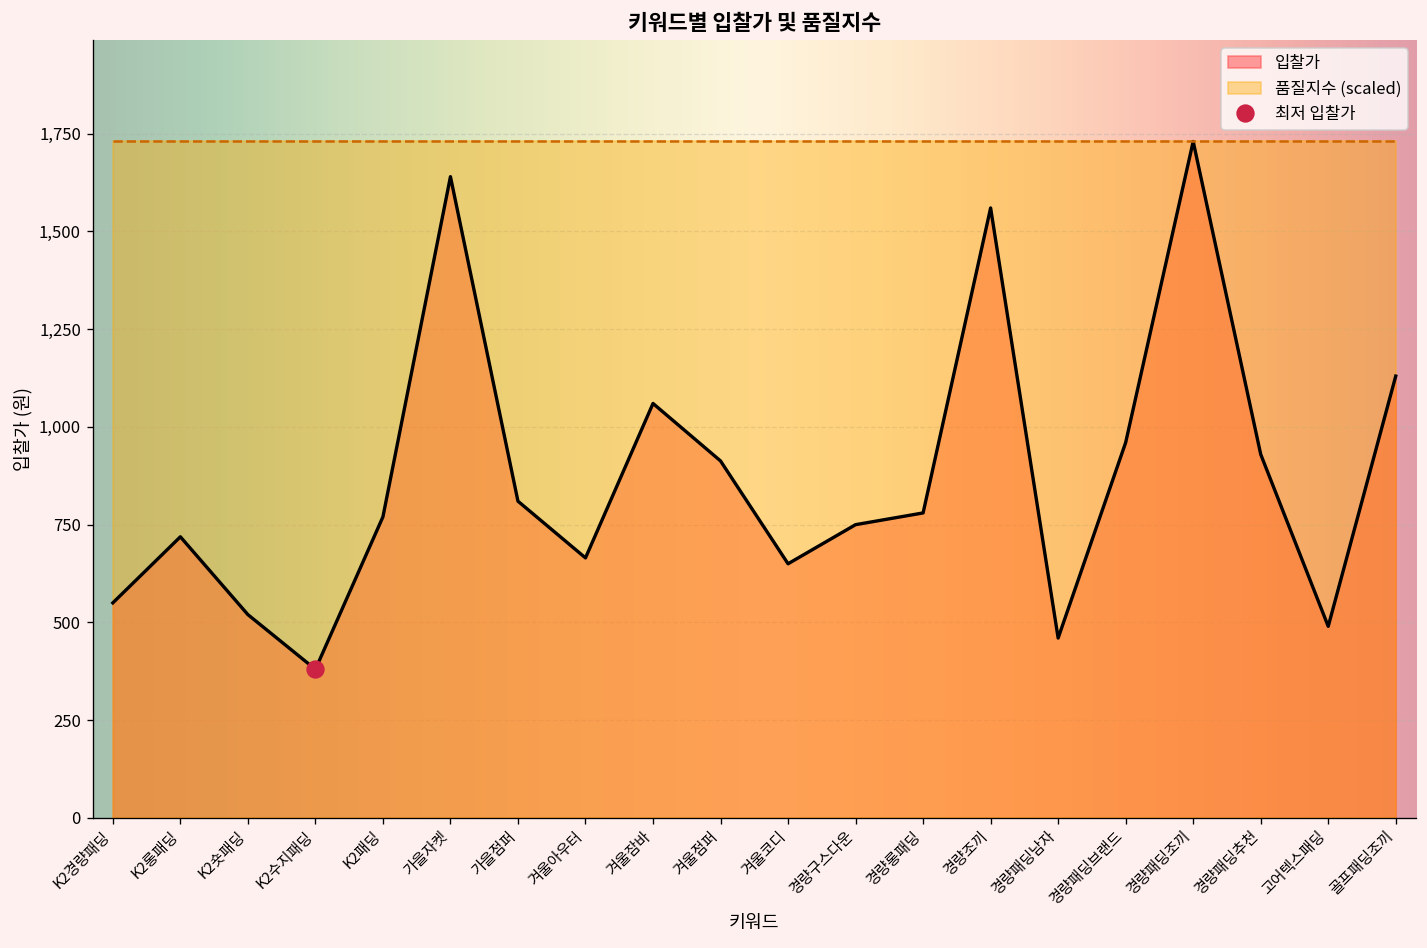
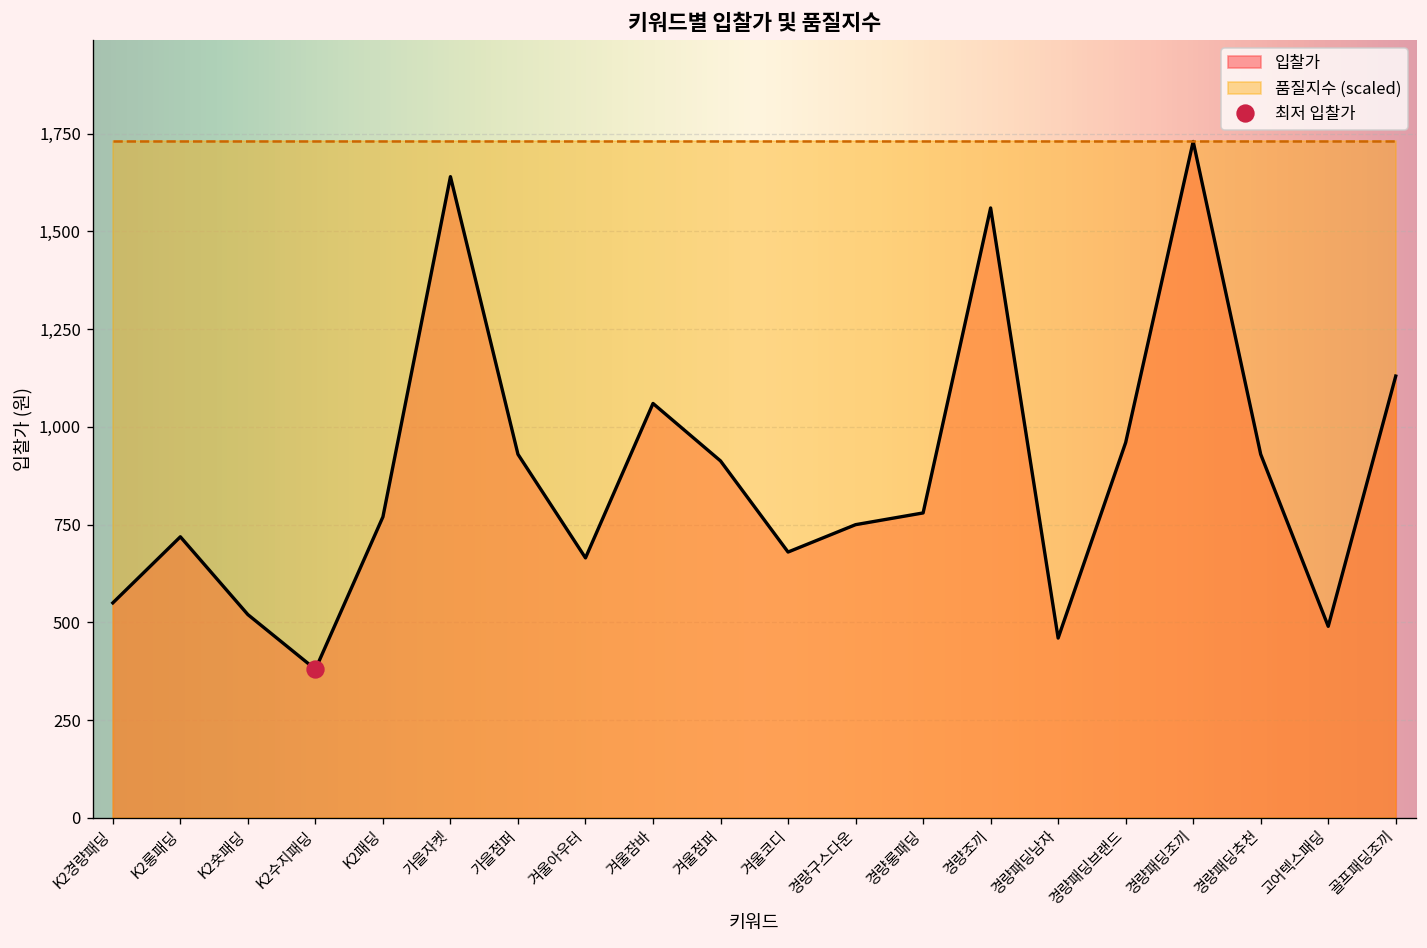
  {
    "입찰가": {
      "K2경량패딩": "550",
      "K2롱패딩": "720",
      "K2숏패딩": "520",
      "K2패딩": "770",
      "가을자켓": "1,640",
-     "가을점퍼": "810",
+     "가을점퍼": "930",
      "겨울아우터": "670",
      "겨울잠바": "1,060",
      "겨울점퍼": "910",
-     "겨울코디": "650",
+     "겨울코디": "680",
      "경량구스다운": "750",
      "경량롱패딩": "780",
      "경량조끼": "1,560",
      "경량패딩남자": "460",
      "경량패딩브랜드": "960",
      "경량패딩추천": "930",
      "고어텍스패딩": "490",
      "골프패딩조끼": "1,130"
    },
    "품질지수 (scaled)": {
      "K2경량패딩": "1,730",
      "K2롱패딩": "1,730",
      "K2숏패딩": "1,730",
      "K2수지패딩": "1,730",
      "K2패딩": "1,730",
      "가을자켓": "1,730",
      "가을점퍼": "1,730",
      "겨울아우터": "1,730",
      "겨울잠바": "1,730",
      "겨울점퍼": "1,730",
      "겨울코디": "1,730",
      "경량구스다운": "1,730",
      "경량롱패딩": "1,730",
      "경량조끼": "1,730",
      "경량패딩남자": "1,730",
      "경량패딩브랜드": "1,730",
      "경량패딩추천": "1,730",
      "고어텍스패딩": "1,730",
      "골프패딩조끼": "1,730"
    }
  }
